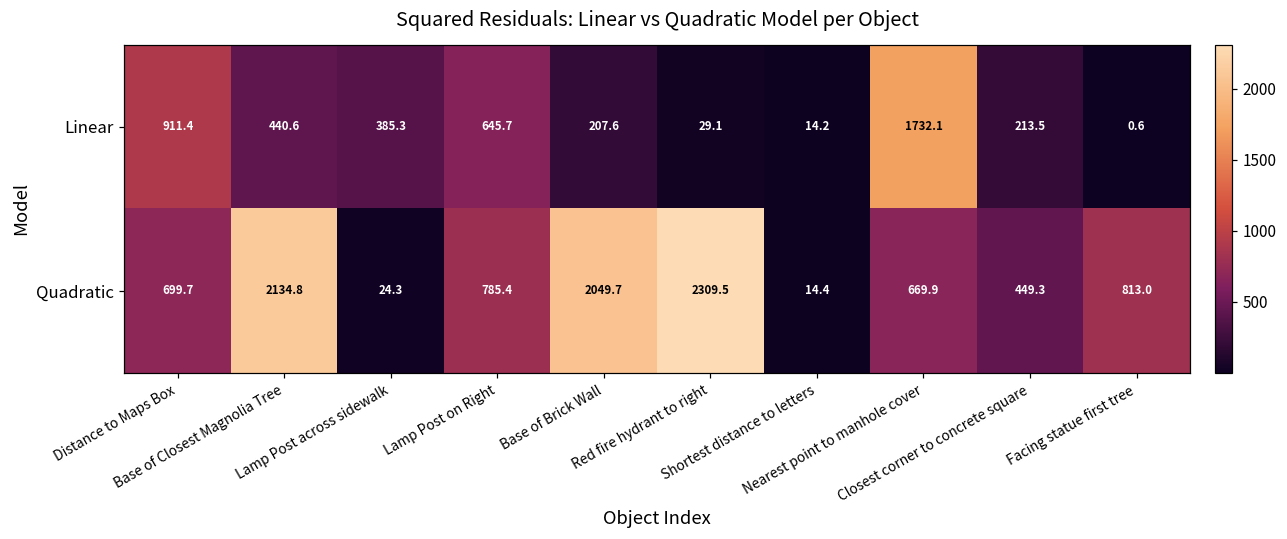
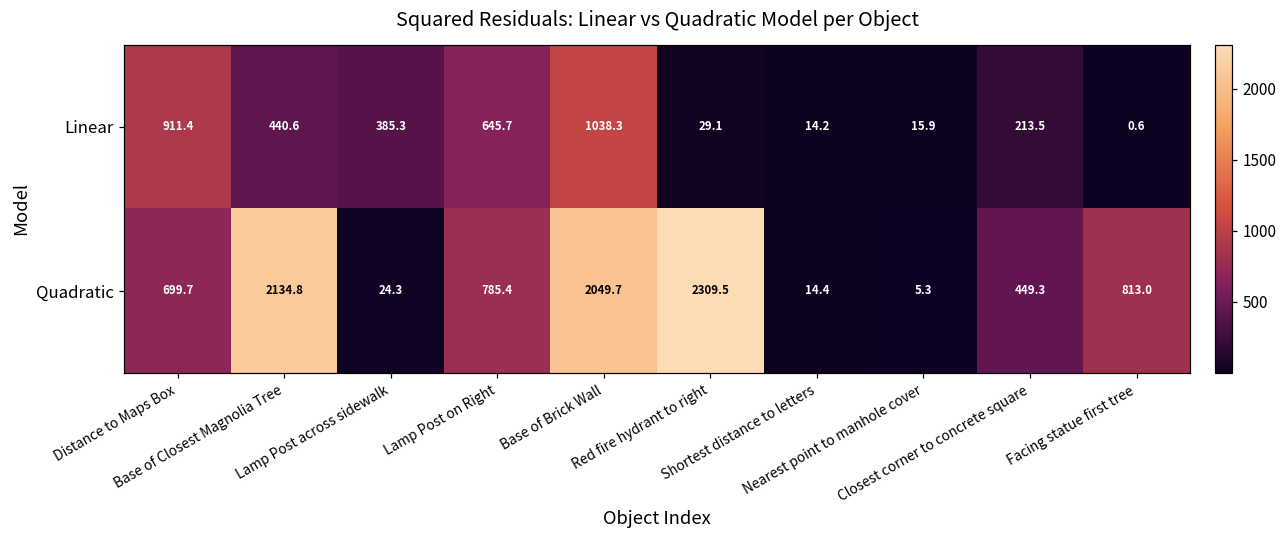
  {
    "Linear": {
      "Distance to Maps Box": 911.4,
      "Base of Closest Magnolia Tree": 440.6,
      "Lamp Post across sidewalk": 385.3,
      "Lamp Post on Right": 645.7,
-     "Base of Brick Wall": 207.6,
+     "Base of Brick Wall": 1038.3,
      "Red fire hydrant to right": 29.1,
      "Shortest distance to letters": 14.2,
-     "Nearest point to manhole cover": 1732.1,
+     "Nearest point to manhole cover": 15.9,
      "Closest corner to concrete square": 213.5,
      "Facing statue first tree": 0.6
    },
    "Quadratic": {
      "Distance to Maps Box": 699.7,
      "Base of Closest Magnolia Tree": 2134.8,
      "Lamp Post across sidewalk": 24.3,
      "Lamp Post on Right": 785.4,
      "Base of Brick Wall": 2049.7,
      "Red fire hydrant to right": 2309.5,
      "Shortest distance to letters": 14.4,
-     "Nearest point to manhole cover": 669.9,
+     "Nearest point to manhole cover": 5.3,
      "Closest corner to concrete square": 449.3,
      "Facing statue first tree": 813.0
    }
  }
